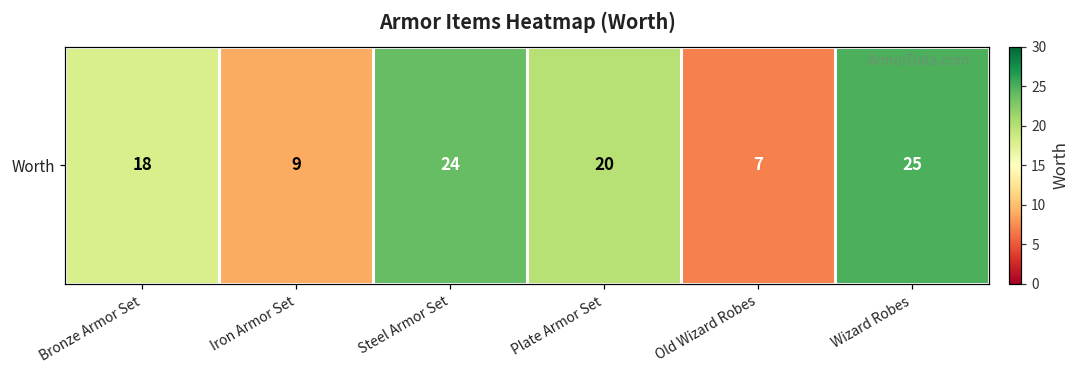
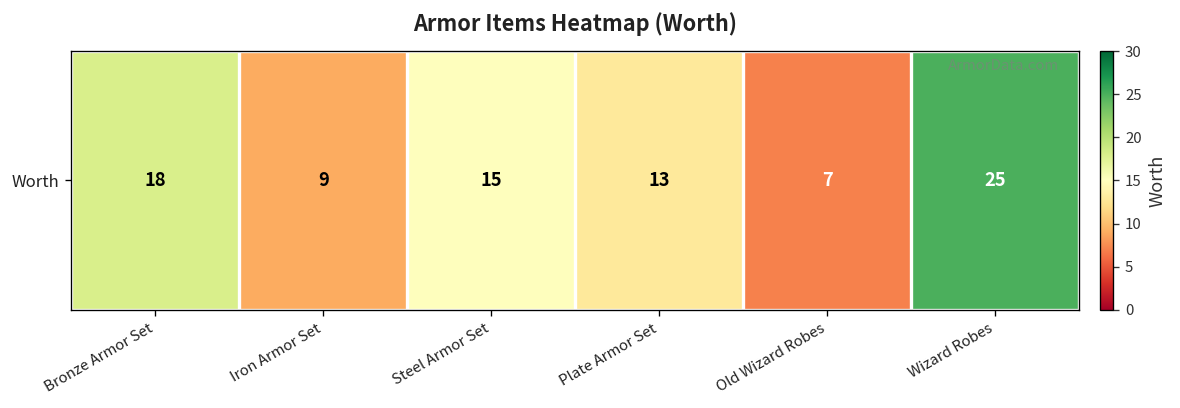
  {
    "Worth": {
      "Bronze Armor Set": 18,
      "Iron Armor Set": 9,
-     "Steel Armor Set": 24,
-     "Plate Armor Set": 20,
+     "Steel Armor Set": 15,
+     "Plate Armor Set": 13,
      "Old Wizard Robes": 7,
      "Wizard Robes": 25
    }
  }
